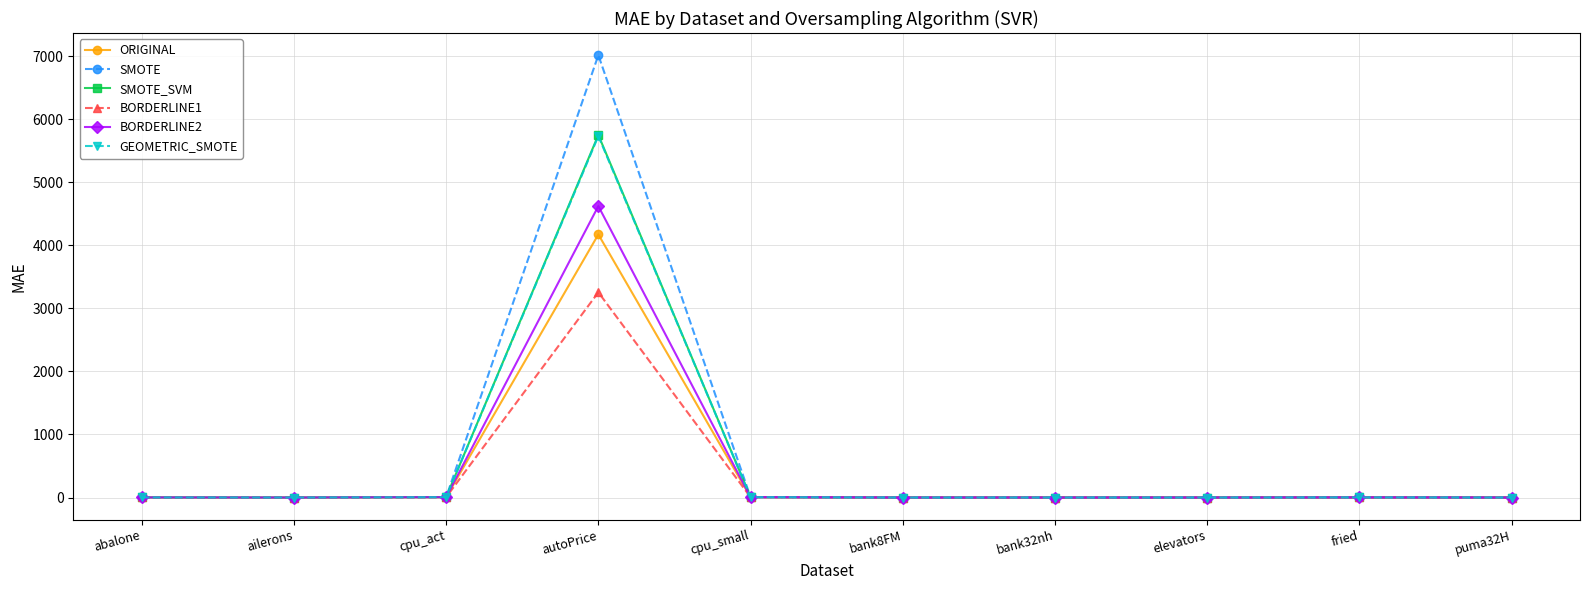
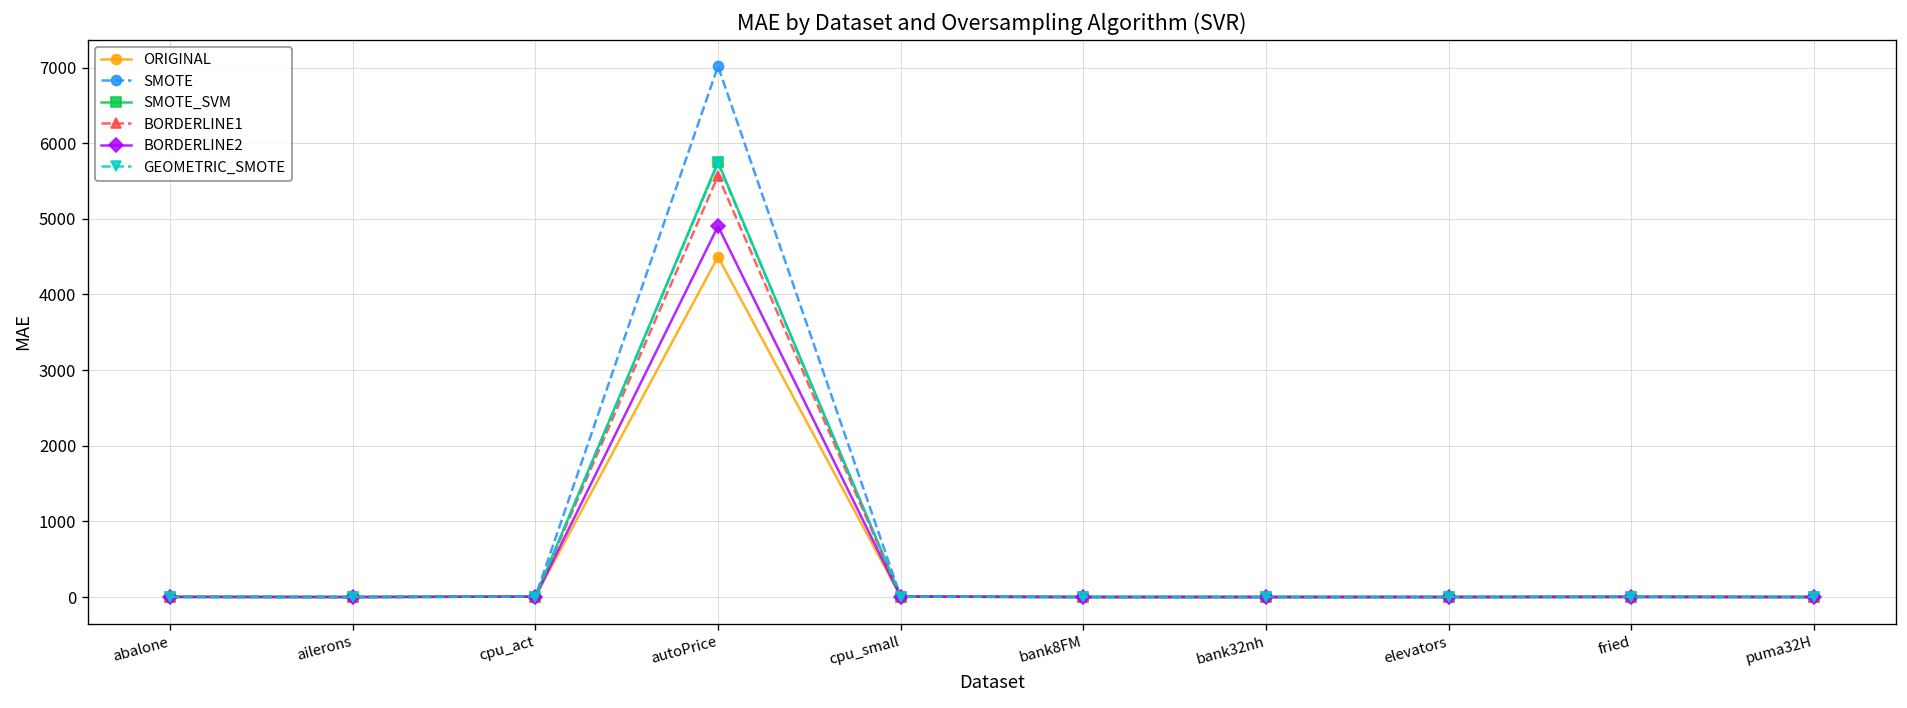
  {
    "ORIGINAL": {
-     "autoPrice": 4200
+     "autoPrice": 4500
    },
    "SMOTE": {
      "autoPrice": 7000
    },
    "BORDERLINE1": {
-     "autoPrice": 3300
+     "autoPrice": 5600
    },
    "BORDERLINE2": {
-     "autoPrice": 4600
+     "autoPrice": 4900
    }
  }
